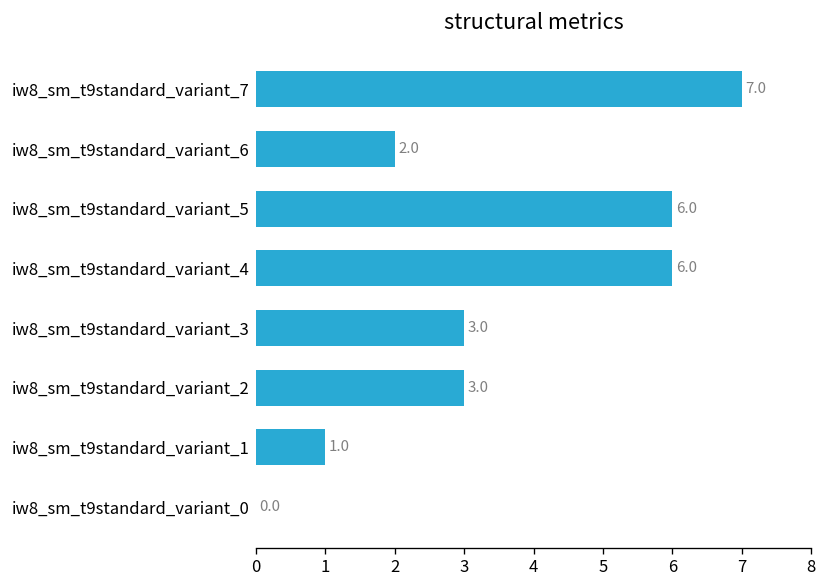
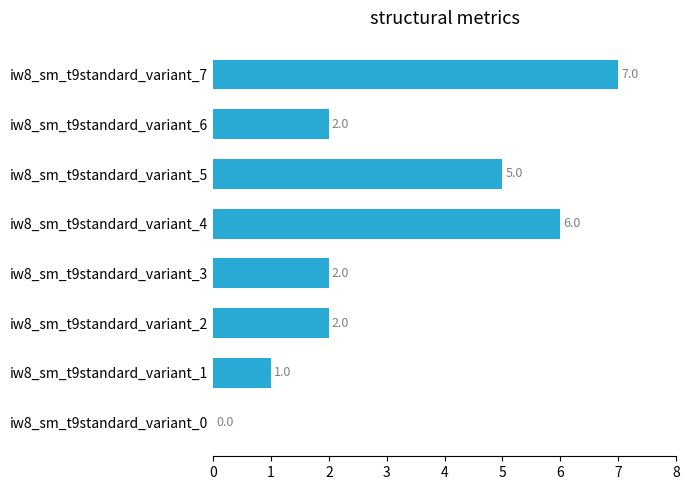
  {
    "iw8_sm_t9standard_variant_7": 7.0,
    "iw8_sm_t9standard_variant_6": 2.0,
-   "iw8_sm_t9standard_variant_5": 6.0,
+   "iw8_sm_t9standard_variant_5": 5.0,
    "iw8_sm_t9standard_variant_4": 6.0,
-   "iw8_sm_t9standard_variant_3": 3.0,
-   "iw8_sm_t9standard_variant_2": 3.0,
+   "iw8_sm_t9standard_variant_3": 2.0,
+   "iw8_sm_t9standard_variant_2": 2.0,
    "iw8_sm_t9standard_variant_1": 1.0,
    "iw8_sm_t9standard_variant_0": 0.0
  }
